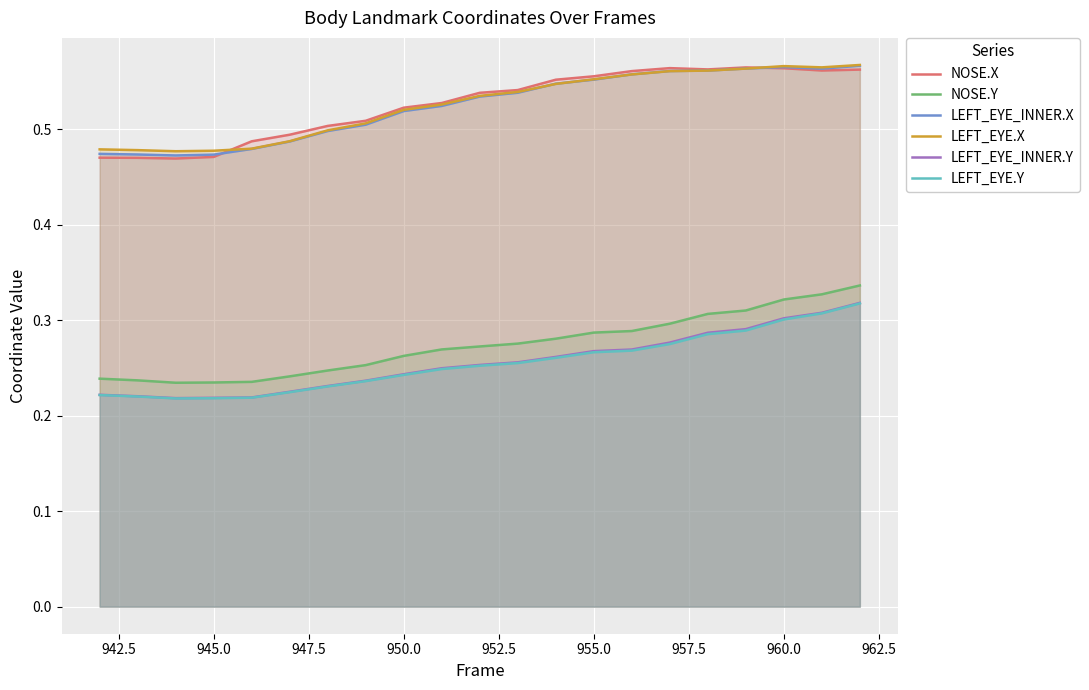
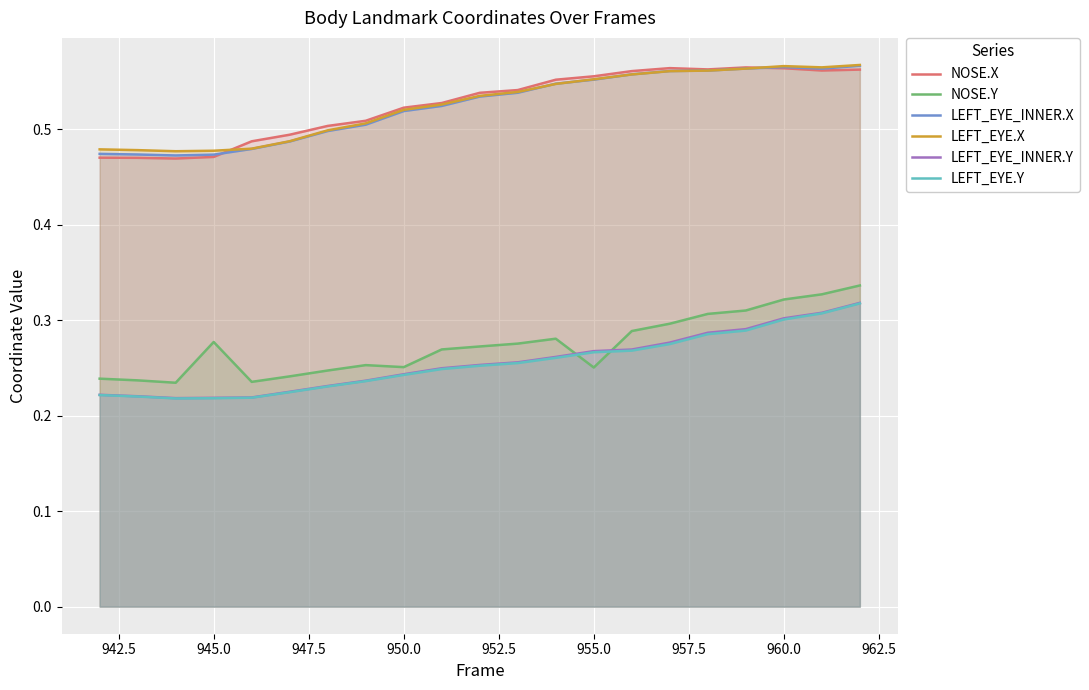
  {
    "NOSE.X": {
      "955.0": 0.56
    },
    "NOSE.Y": {
-     "945.0": 0.23,
-     "950.0": 0.26,
-     "955.0": 0.29,
+     "945.0": 0.28,
+     "950.0": 0.25,
+     "955.0": 0.25,
      "960.0": 0.32
    },
    "LEFT_EYE.X": {
      "945.0": 0.48
    }
  }
